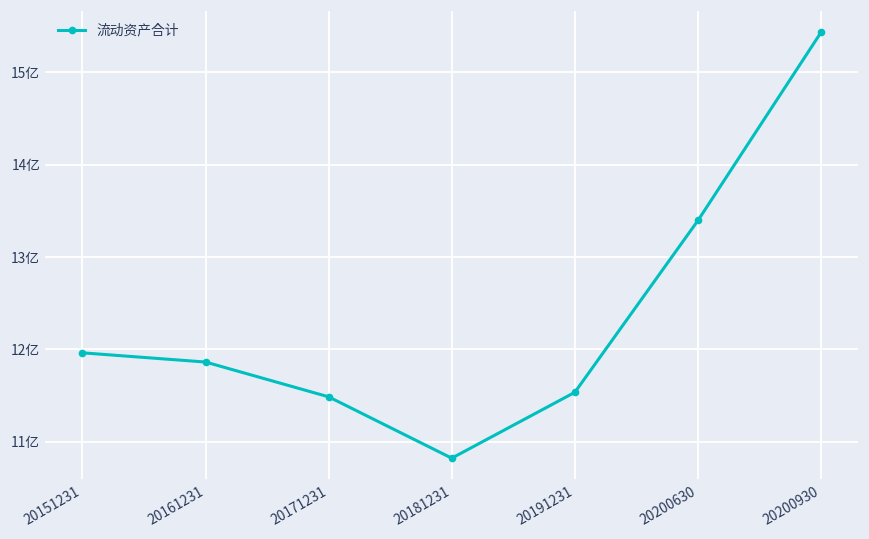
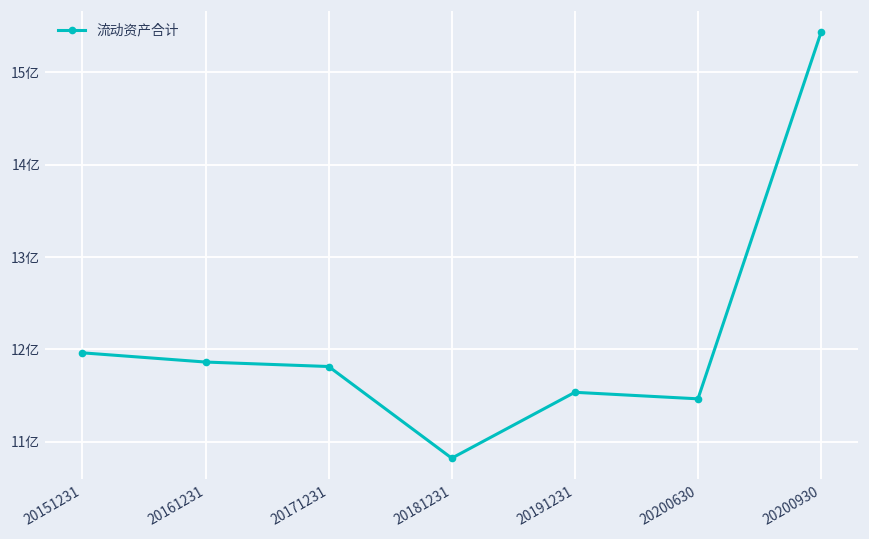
  {
    "20151231": "12.0亿",
    "20161231": "11.9亿",
-   "20171231": "11.5亿",
+   "20171231": "11.8亿",
    "20181231": "10.8亿",
    "20191231": "11.5亿",
-   "20200630": "13.4亿",
+   "20200630": "11.5亿",
    "20200930": "15.4亿"
  }
